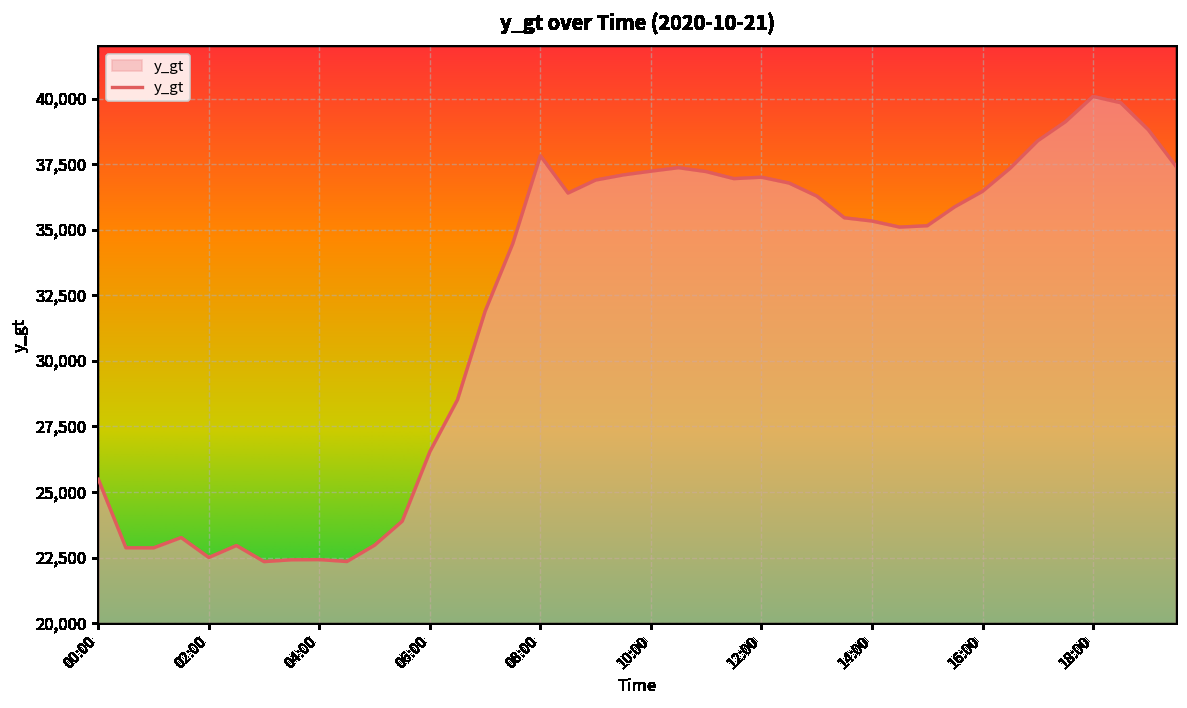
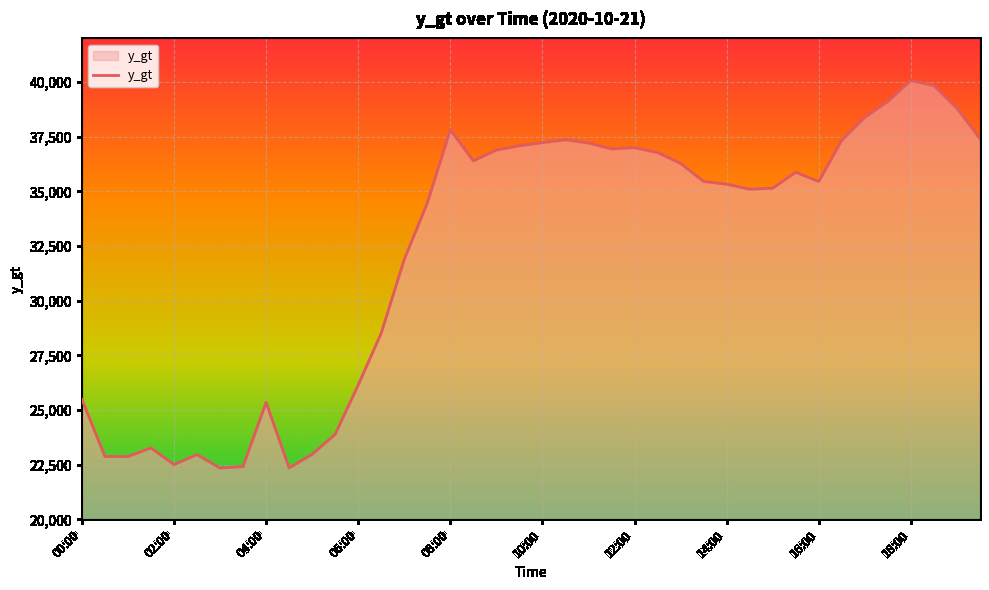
  {
    "00:00": "25,500",
    "02:00": "22,500",
-   "04:00": "22,400",
-   "06:00": "26,500",
+   "04:00": "25,300",
+   "06:00": "26,100",
    "08:00": "37,800",
    "10:00": "37,200",
    "12:00": "37,000",
    "14:00": "35,300",
-   "16:00": "36,500",
+   "16:00": "35,500",
    "18:00": "40,100"
  }
